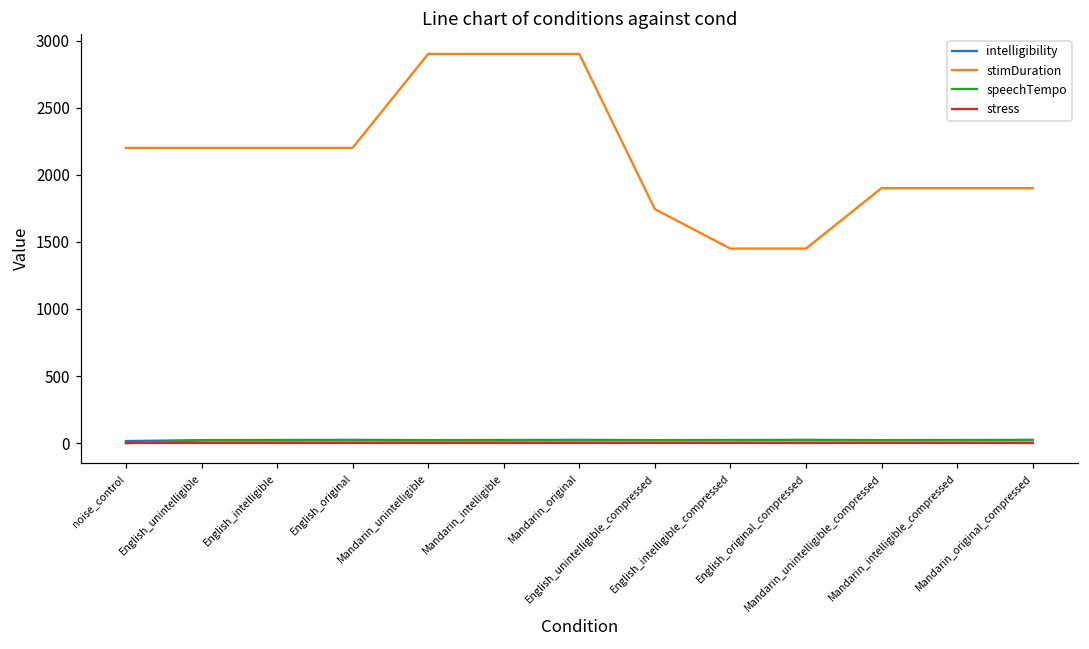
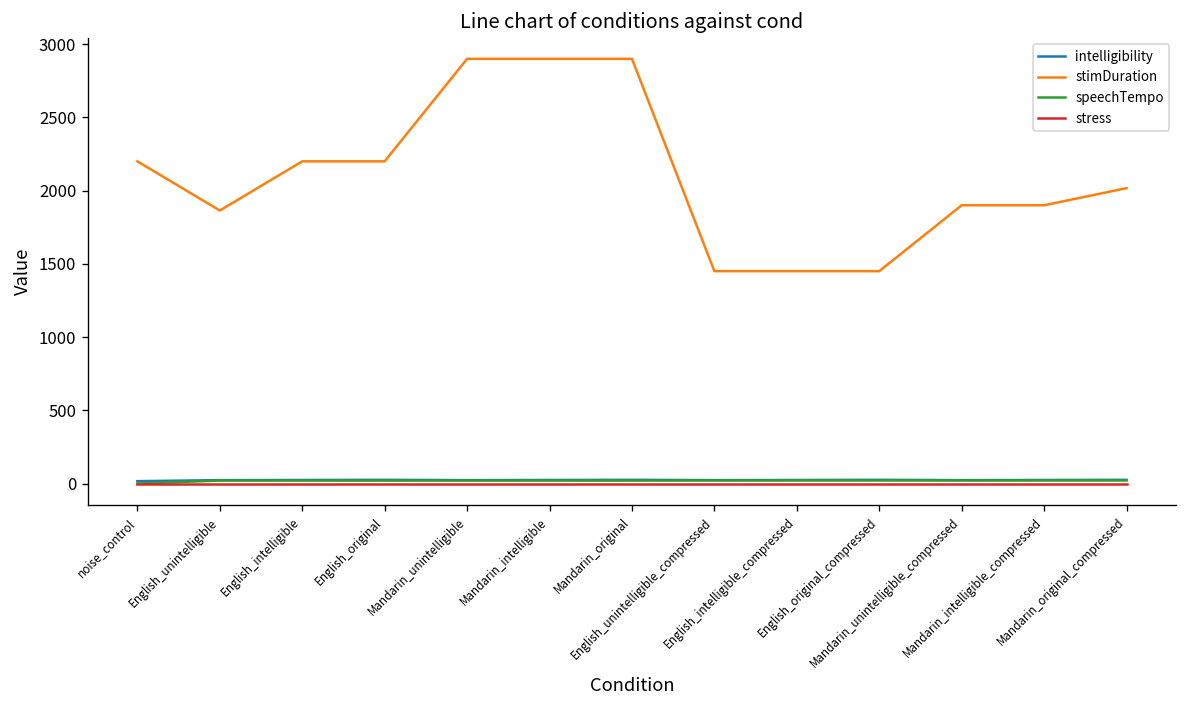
  {
    "stimDuration": {
      "noise_control": 2200,
-     "English_unintelligible": 2200,
+     "English_unintelligible": 1860,
      "English_intelligible": 2200,
      "English_original": 2200,
      "Mandarin_unintelligible": 2900,
      "Mandarin_intelligible": 2900,
      "Mandarin_original": 2900,
-     "English_unintelligible_compressed": 1740,
+     "English_unintelligible_compressed": 1450,
      "English_intelligible_compressed": 1450,
      "English_original_compressed": 1450,
      "Mandarin_unintelligible_compressed": 1900,
      "Mandarin_intelligible_compressed": 1900,
-     "Mandarin_original_compressed": 1900
+     "Mandarin_original_compressed": 2020
    }
  }
